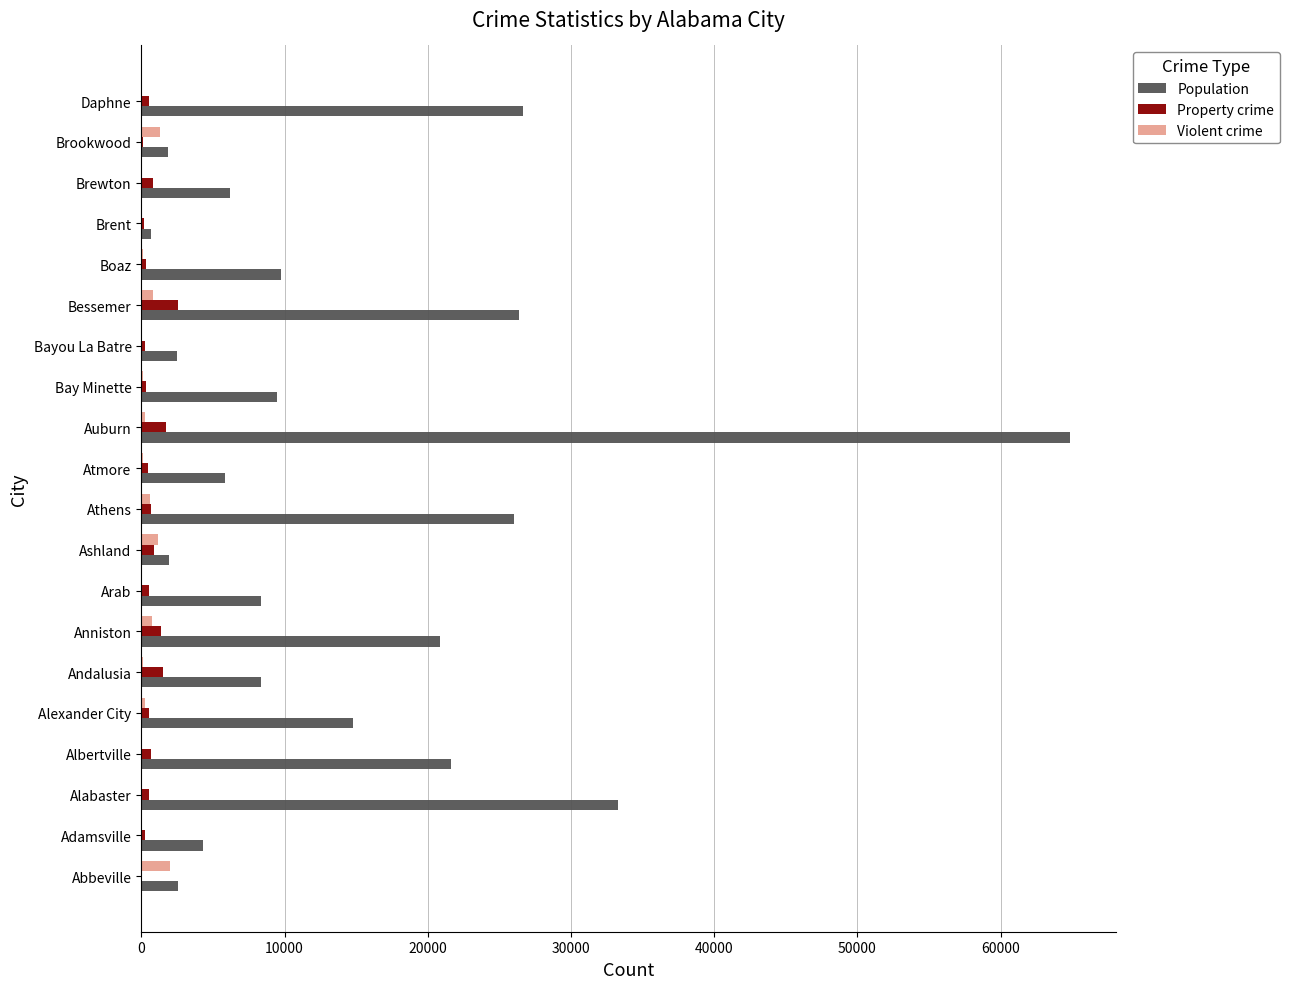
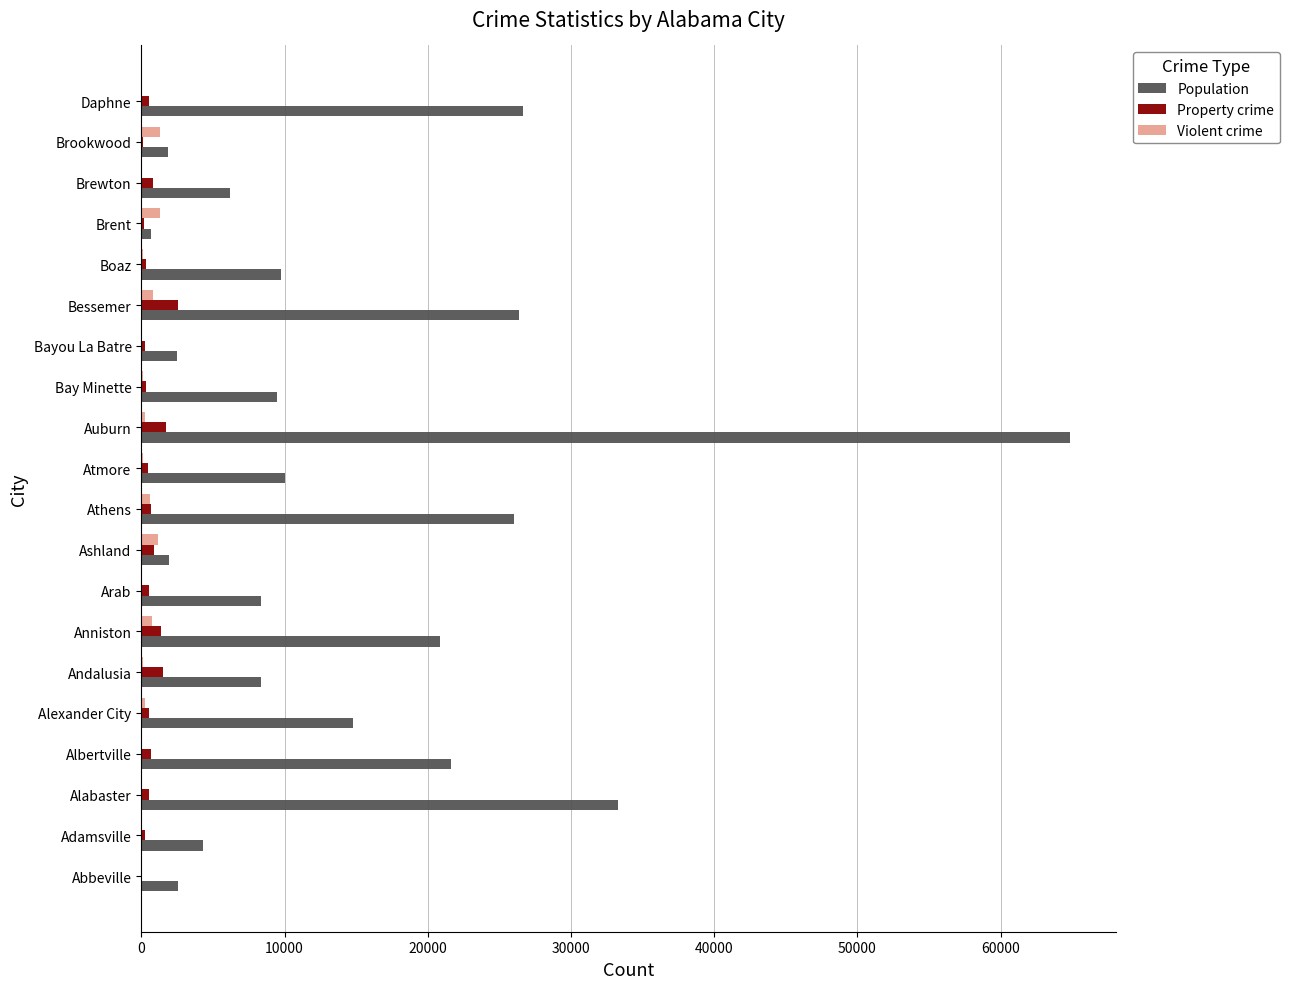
  {
    "Population": {
      "Daphne": 26700,
      "Brookwood": 1800,
      "Brewton": 6200,
      "Brent": 700,
      "Boaz": 9700,
      "Bessemer": 26400,
      "Bayou La Batre": 2500,
      "Bay Minette": 9500,
      "Auburn": 64800,
-     "Atmore": 5800,
+     "Atmore": 10000,
      "Athens": 26000,
      "Ashland": 2000,
      "Arab": 8400,
      "Anniston": 20900,
      "Andalusia": 8300,
      "Alexander City": 14700,
      "Albertville": 21600,
      "Alabaster": 33300,
      "Adamsville": 4300,
      "Abbeville": 2600
    },
    "Property crime": {
      "Daphne": 600,
      "Brewton": 800,
      "Boaz": 300,
      "Bessemer": 2600,
      "Bayou La Batre": 300,
      "Bay Minette": 300,
      "Auburn": 1700,
      "Atmore": 400,
      "Athens": 700,
      "Ashland": 900,
      "Arab": 500,
      "Anniston": 1400,
      "Andalusia": 1500,
      "Alexander City": 600,
      "Albertville": 600,
      "Alabaster": 500,
      "Adamsville": 300
    },
    "Violent crime": {
      "Brookwood": 1300,
-     "Brent": 0,
+     "Brent": 1300,
      "Bessemer": 800,
      "Auburn": 200,
      "Athens": 600,
      "Ashland": 1200,
      "Anniston": 800,
      "Alexander City": 300,
-     "Abbeville": 2000
+     "Abbeville": 0
    }
  }
